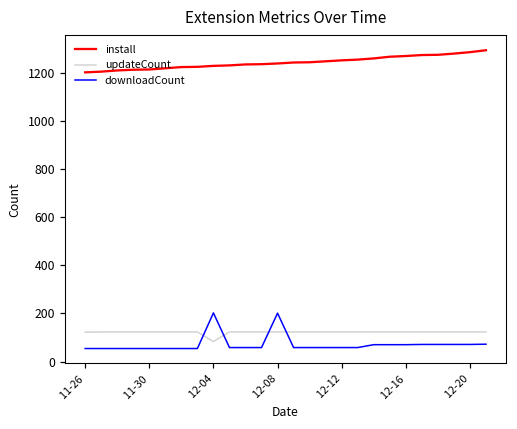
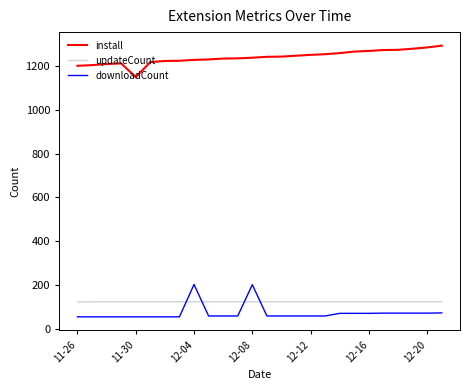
  {
    "install": {
      "11-26": 1200,
-     "11-30": 1210,
+     "11-30": 1150,
      "12-04": 1230,
      "12-08": 1240,
      "12-12": 1250,
      "12-16": 1270,
      "12-20": 1290
    },
    "updateCount": {
      "11-26": 120,
      "11-30": 120,
-     "12-04": 80,
+     "12-04": 120,
      "12-08": 120,
      "12-12": 120,
      "12-16": 120,
      "12-20": 120
    },
    "downloadCount": {
      "11-26": 50,
      "11-30": 50,
      "12-04": 200,
      "12-08": 200,
      "12-12": 60,
      "12-16": 70,
      "12-20": 70
    }
  }
